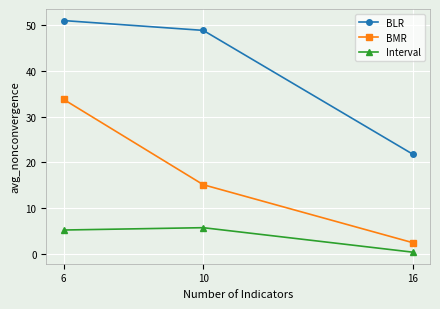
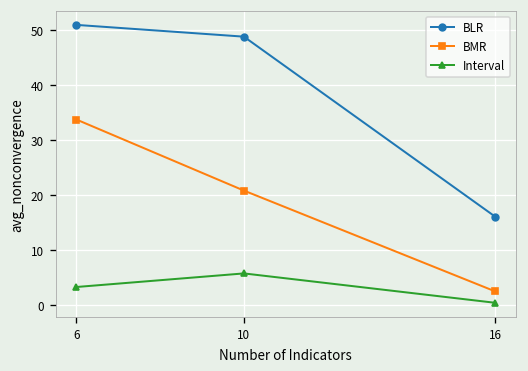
  {
    "BLR": {
      "6": 51,
      "10": 49,
-     "16": 22
+     "16": 16
    },
    "BMR": {
      "6": 34,
-     "10": 15,
+     "10": 21,
      "16": 3
    },
    "Interval": {
-     "6": 5,
+     "6": 3,
      "10": 6,
      "16": 0
    }
  }
